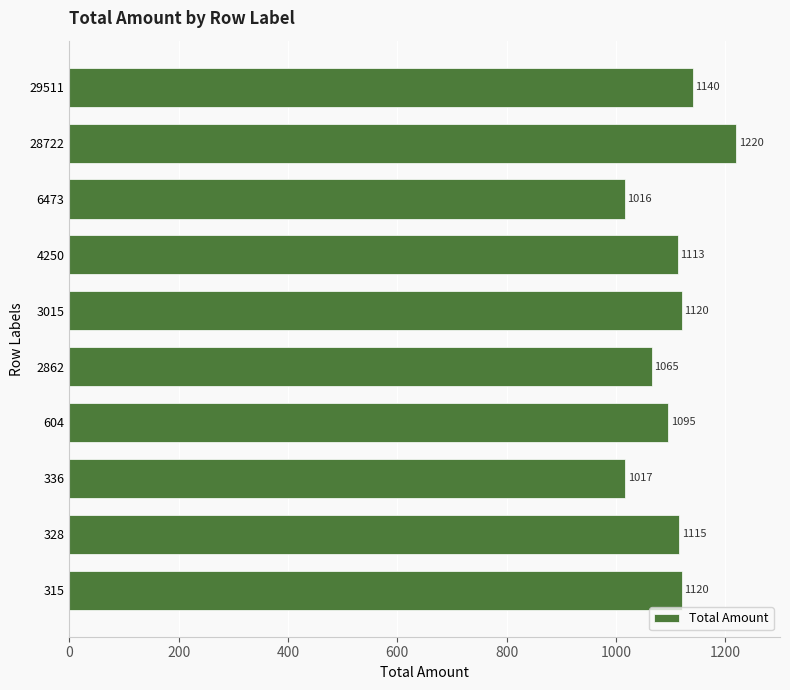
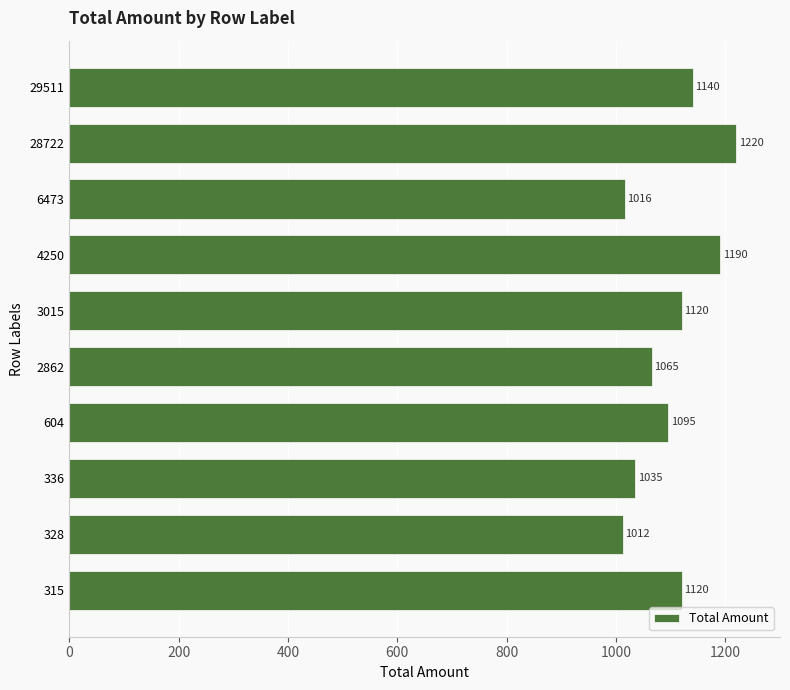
  {
    "29511": 1140,
    "28722": 1220,
    "6473": 1016,
-   "4250": 1113,
+   "4250": 1190,
    "3015": 1120,
    "2862": 1065,
    "604": 1095,
-   "336": 1017,
-   "328": 1115,
+   "336": 1035,
+   "328": 1012,
    "315": 1120
  }
